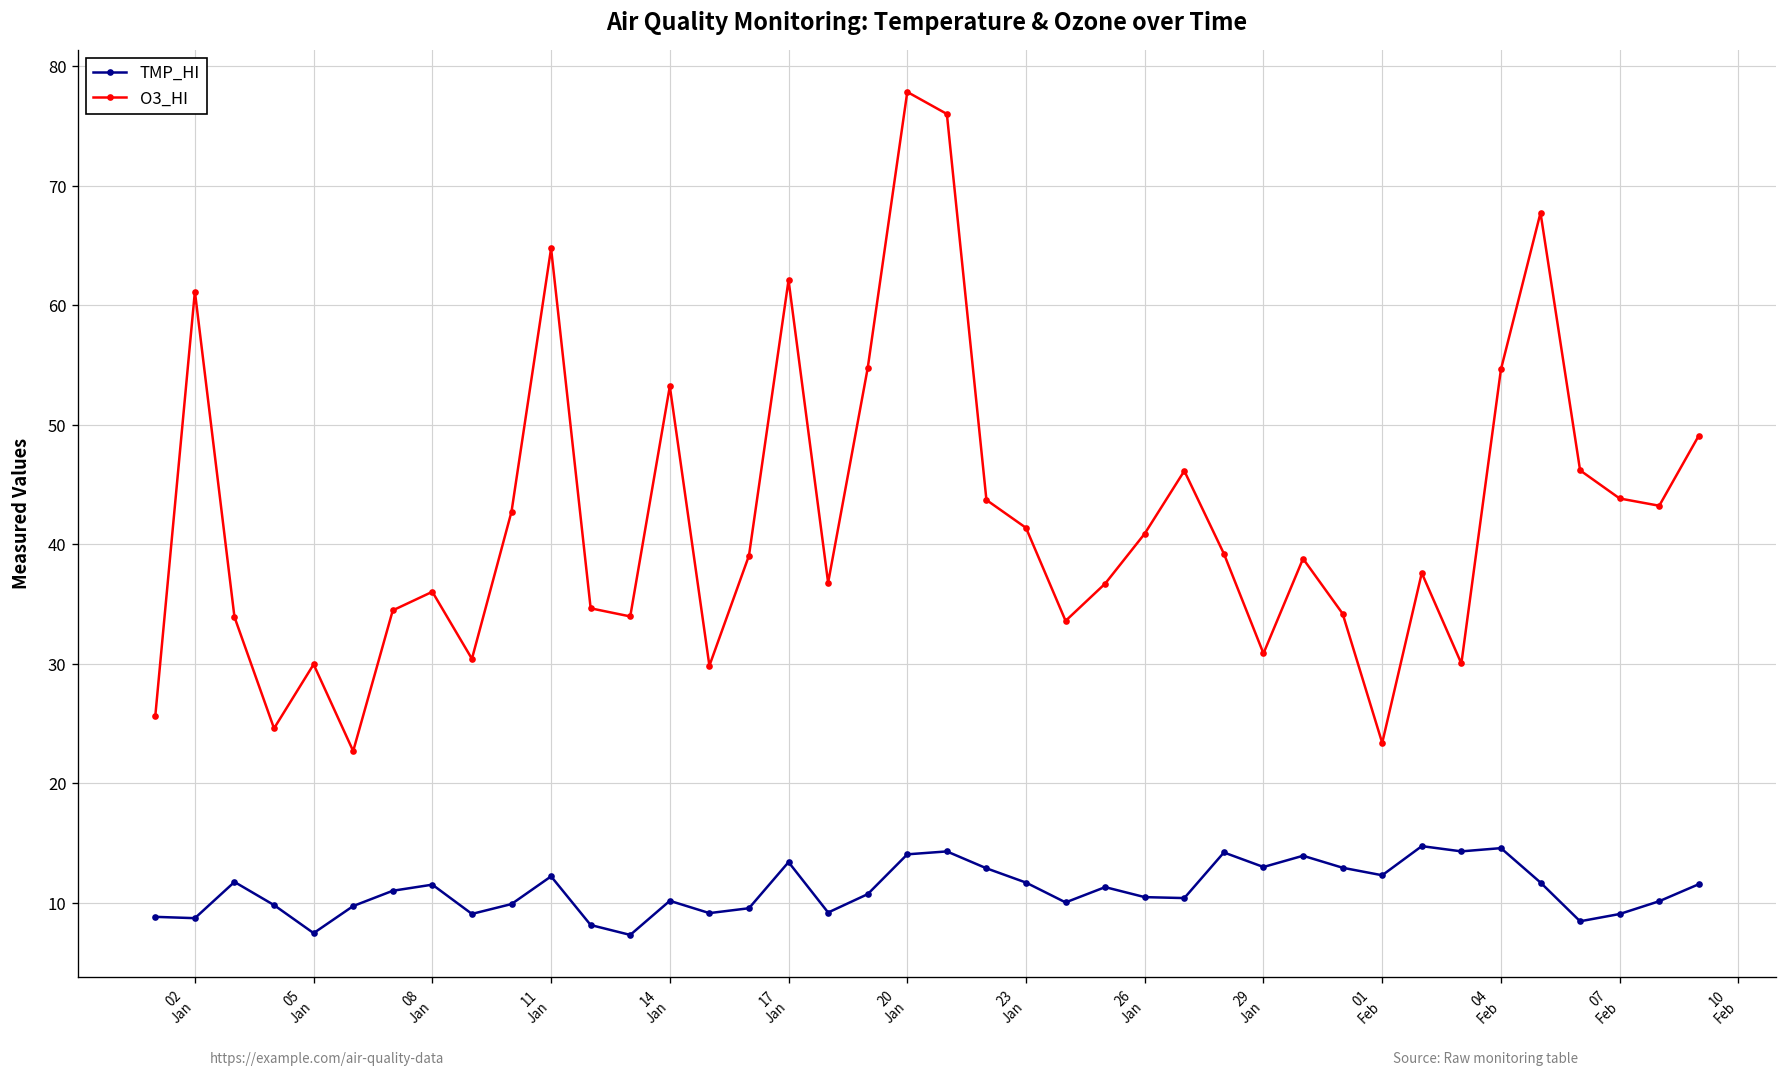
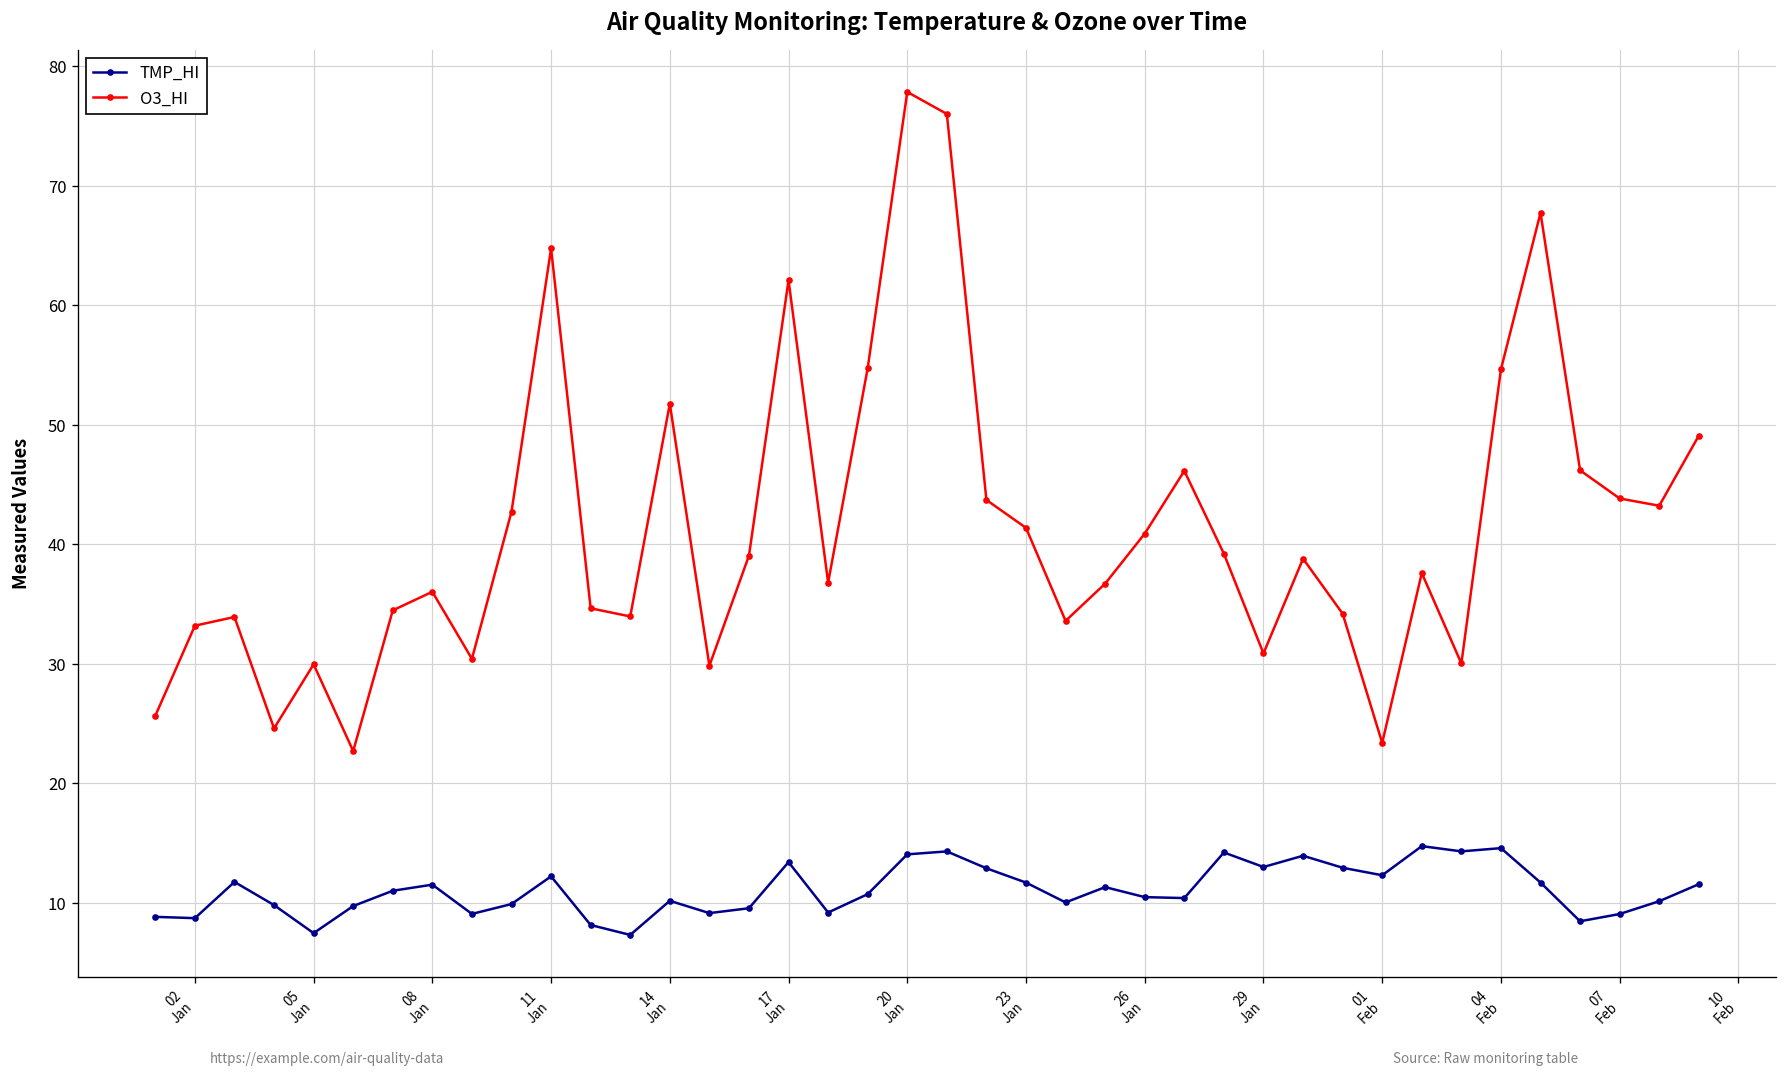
  {
    "TMP_HI": {
      "02 Jan": 9,
      "05 Jan": 7,
      "08 Jan": 12,
      "11 Jan": 12,
      "14 Jan": 10,
      "17 Jan": 13,
      "20 Jan": 14,
      "23 Jan": 12,
      "26 Jan": 10,
      "29 Jan": 13,
      "01 Feb": 12,
      "04 Feb": 15,
      "07 Feb": 9
    },
    "O3_HI": {
-     "02 Jan": 61,
+     "02 Jan": 33,
      "05 Jan": 30,
      "08 Jan": 36,
      "11 Jan": 65,
-     "14 Jan": 53,
+     "14 Jan": 52,
      "17 Jan": 62,
      "20 Jan": 78,
      "23 Jan": 41,
      "26 Jan": 41,
      "29 Jan": 31,
      "01 Feb": 23,
      "04 Feb": 55,
      "07 Feb": 44
    }
  }
